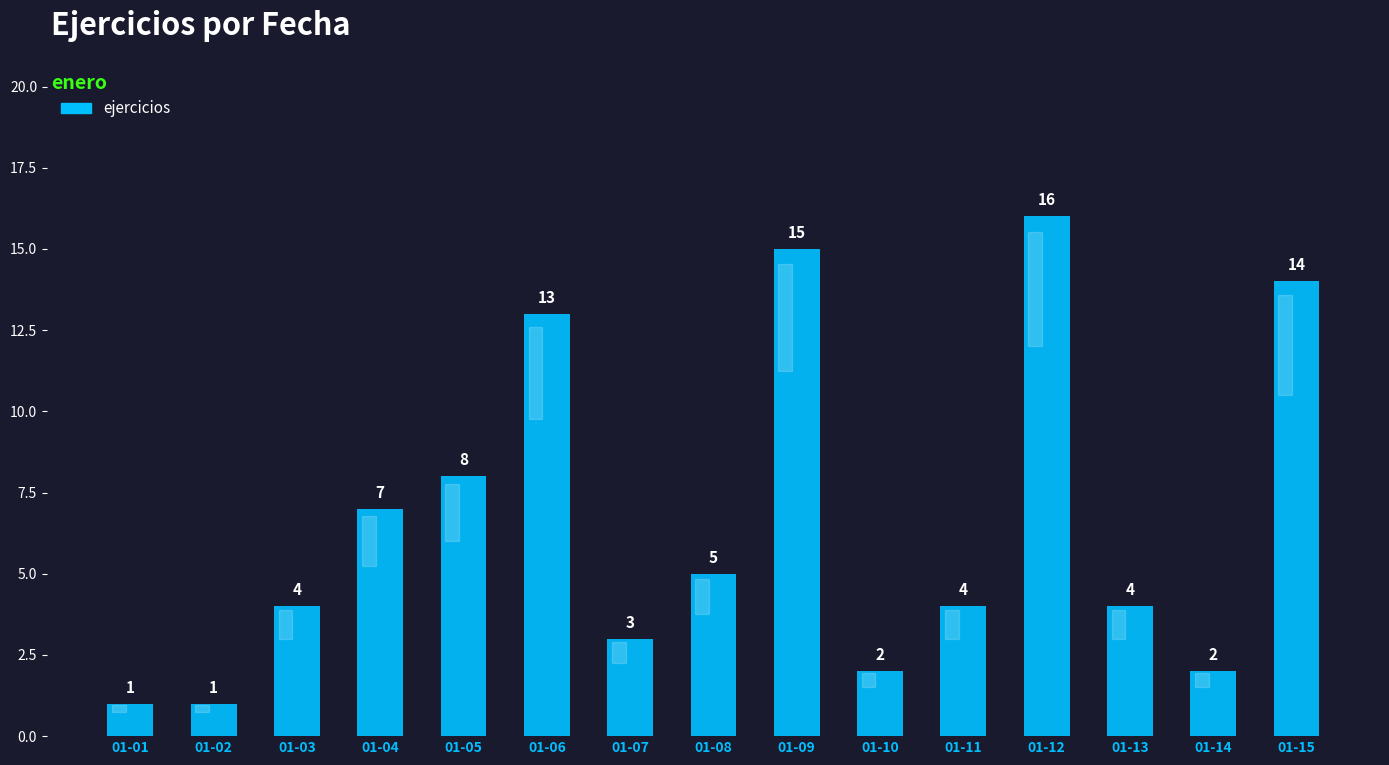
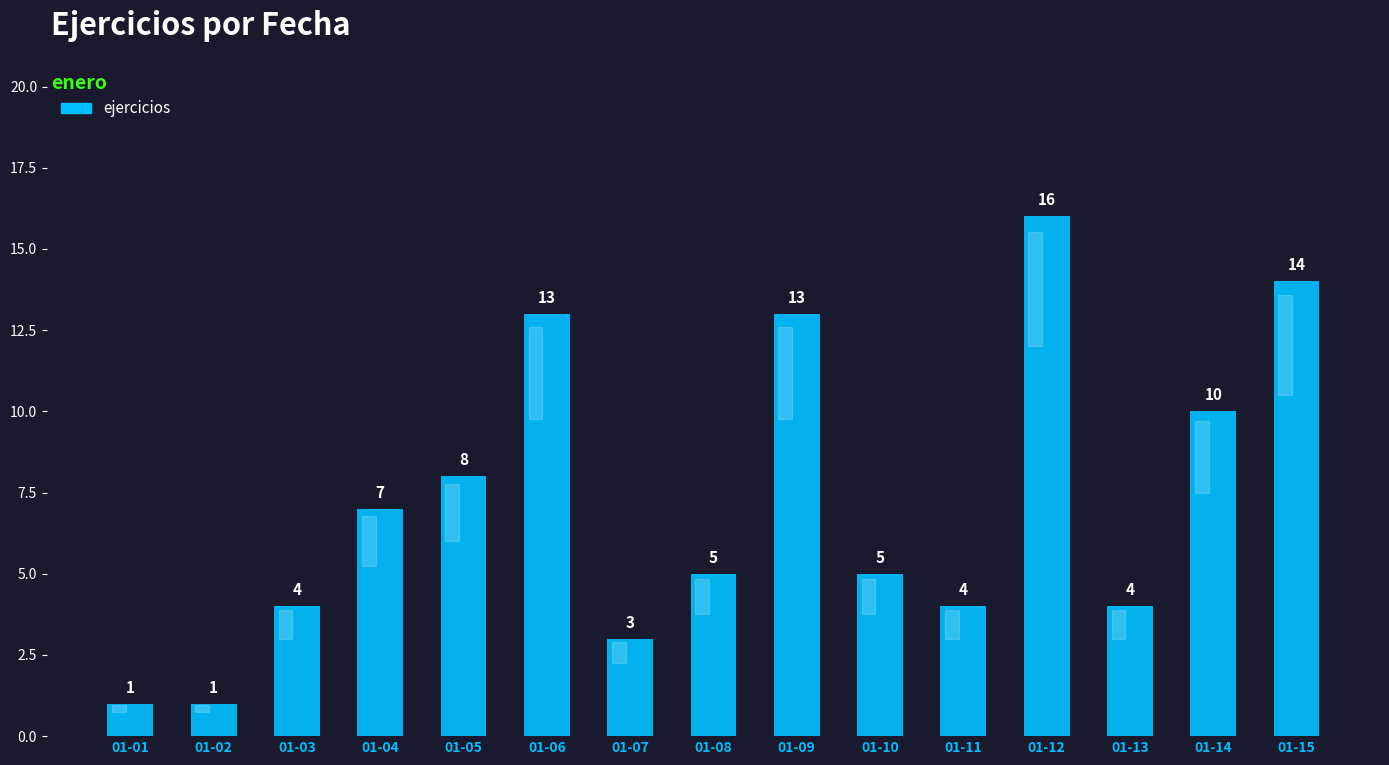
  {
    "01-01": 1,
    "01-02": 1,
    "01-03": 4,
    "01-04": 7,
    "01-05": 8,
    "01-06": 13,
    "01-07": 3,
    "01-08": 5,
-   "01-09": 15,
-   "01-10": 2,
+   "01-09": 13,
+   "01-10": 5,
    "01-11": 4,
    "01-12": 16,
    "01-13": 4,
-   "01-14": 2,
+   "01-14": 10,
    "01-15": 14
  }
